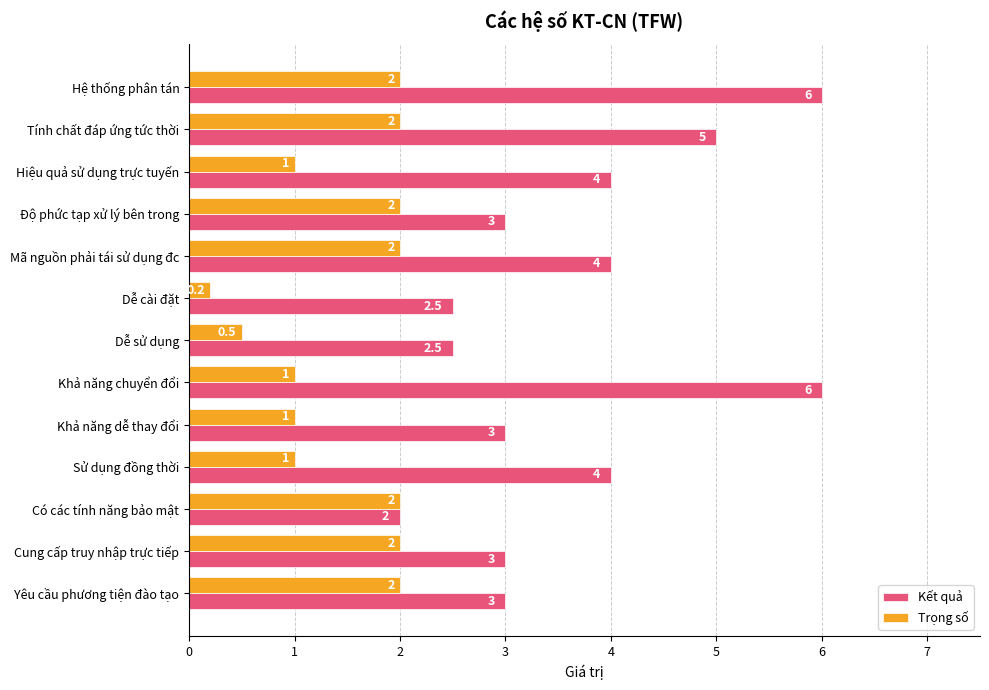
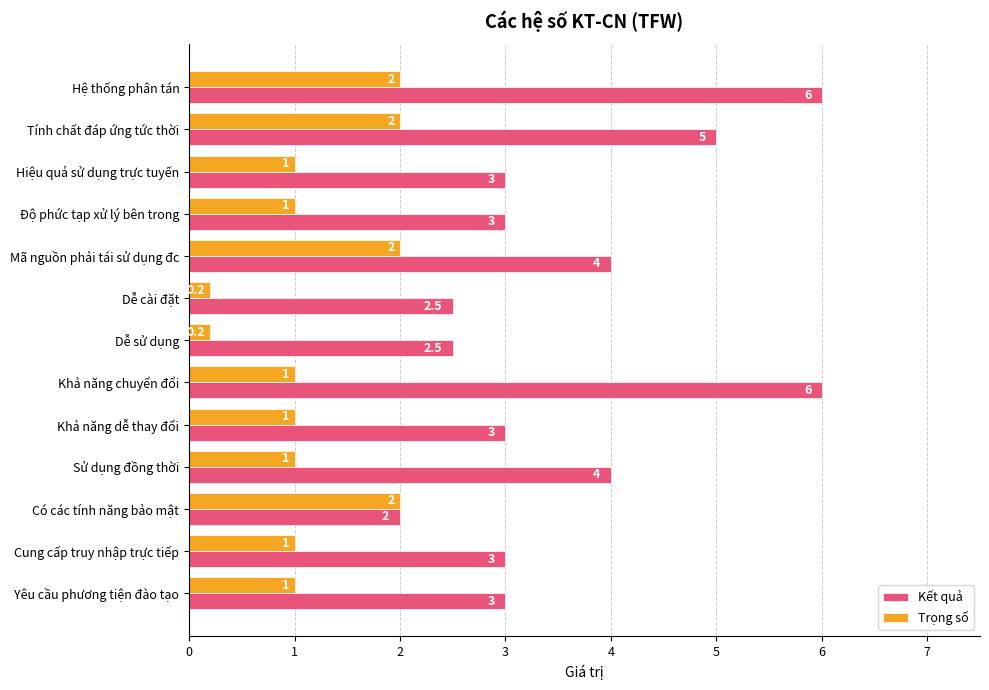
  {
    "Kết quả": {
      "Hệ thống phân tán": 6,
      "Tính chất đáp ứng tức thời": 5,
-     "Hiệu quả sử dụng trực tuyến": 4,
+     "Hiệu quả sử dụng trực tuyến": 3,
      "Độ phức tạp xử lý bên trong": 3,
      "Mã nguồn phải tái sử dụng đc": 4,
      "Dễ cài đặt": 2.5,
      "Dễ sử dụng": 2.5,
      "Khả năng chuyển đổi": 6,
      "Khả năng dễ thay đổi": 3,
      "Sử dụng đồng thời": 4,
      "Có các tính năng bảo mật": 2,
      "Cung cấp truy nhập trực tiếp": 3,
      "Yêu cầu phương tiện đào tạo": 3
    },
    "Trọng số": {
      "Hệ thống phân tán": 2,
      "Tính chất đáp ứng tức thời": 2,
      "Hiệu quả sử dụng trực tuyến": 1,
-     "Độ phức tạp xử lý bên trong": 2,
+     "Độ phức tạp xử lý bên trong": 1,
      "Mã nguồn phải tái sử dụng đc": 2,
      "Dễ cài đặt": 0.2,
-     "Dễ sử dụng": 0.5,
+     "Dễ sử dụng": 0.2,
      "Khả năng chuyển đổi": 1,
      "Khả năng dễ thay đổi": 1,
      "Sử dụng đồng thời": 1,
      "Có các tính năng bảo mật": 2,
-     "Cung cấp truy nhập trực tiếp": 2,
-     "Yêu cầu phương tiện đào tạo": 2
+     "Cung cấp truy nhập trực tiếp": 1,
+     "Yêu cầu phương tiện đào tạo": 1
    }
  }
